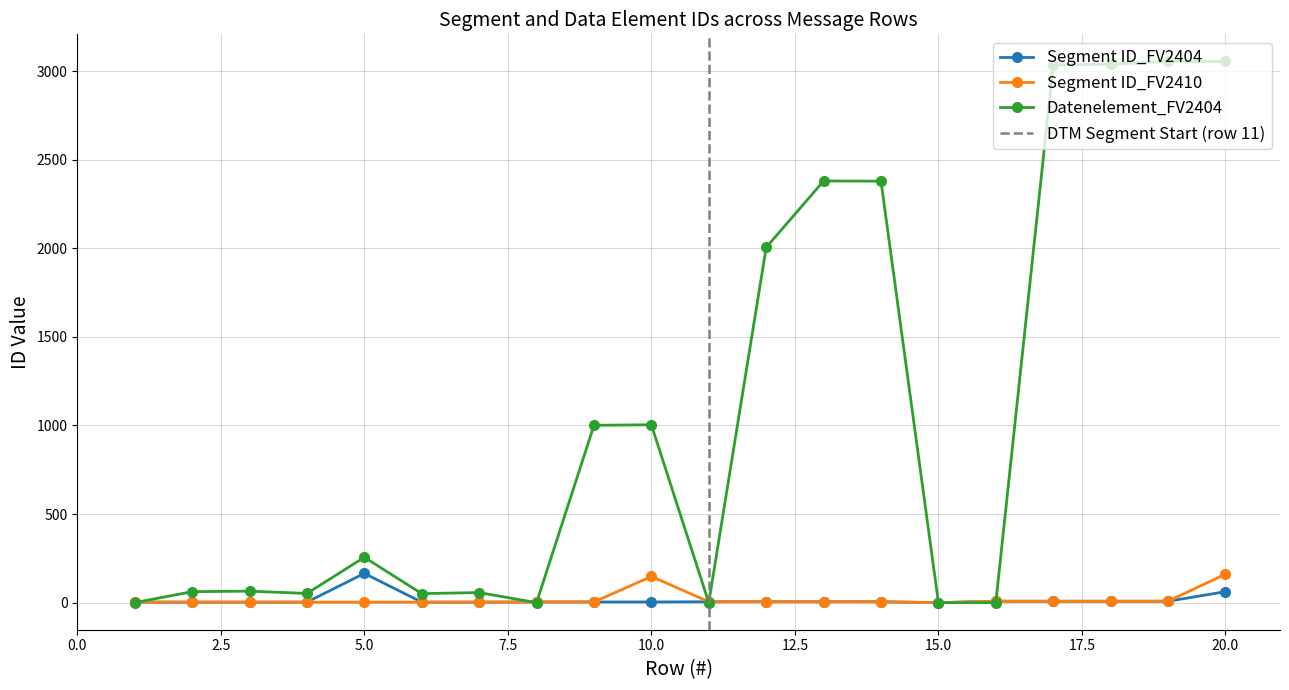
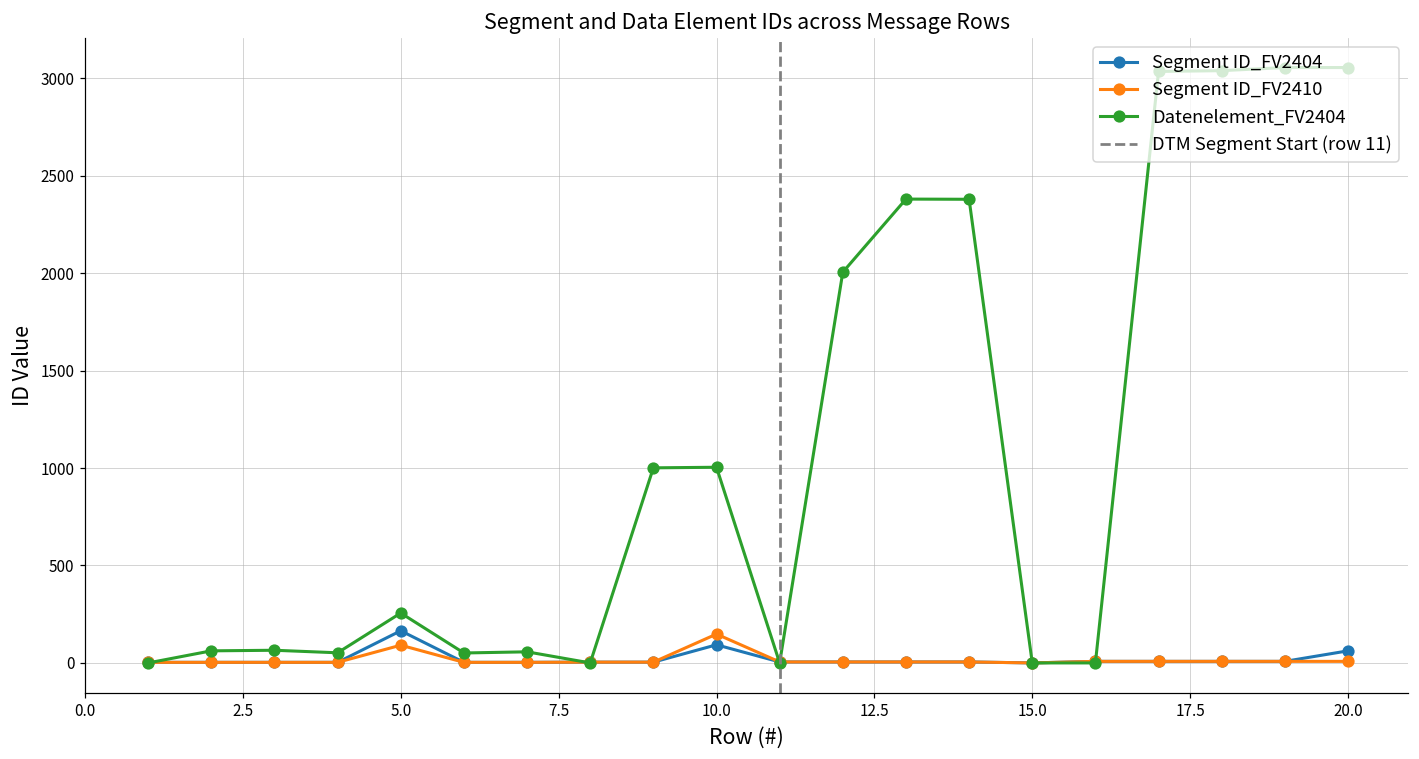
  {
    "Segment ID_FV2404": {
      "5.0": 170,
-     "10.0": 0,
+     "10.0": 90,
      "20.0": 60
    },
    "Segment ID_FV2410": {
-     "5.0": 0,
+     "5.0": 90,
      "10.0": 150,
-     "20.0": 160
+     "20.0": 10
    },
    "Datenelement_FV2404": {
      "5.0": 260,
      "10.0": 1000
    }
  }
